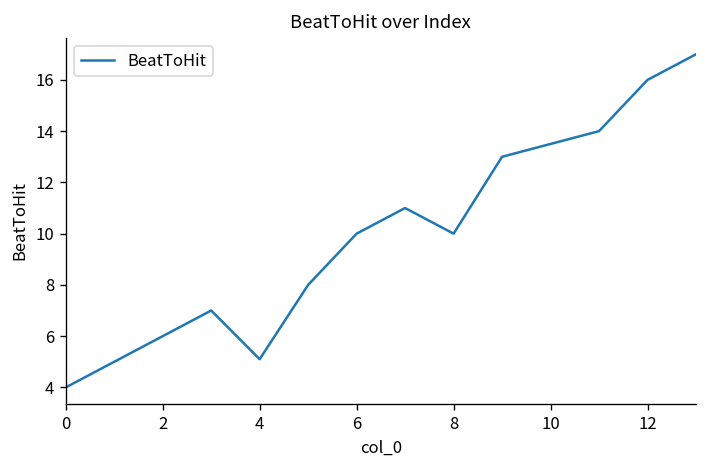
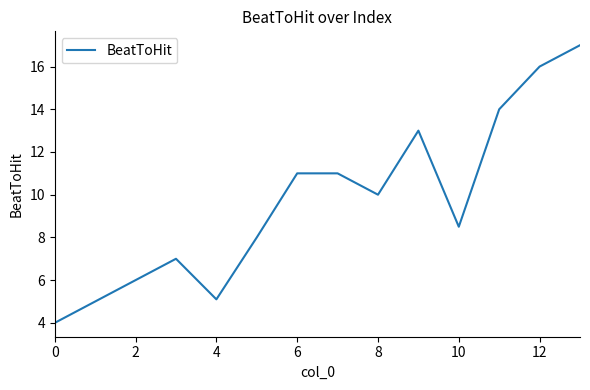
  {
    "0": 4.0,
    "2": 6.0,
    "4": 5.1,
-   "6": 10,
+   "6": 11,
    "8": 10.0,
-   "10": 13.5,
+   "10": 8.5,
    "12": 16.0
  }
